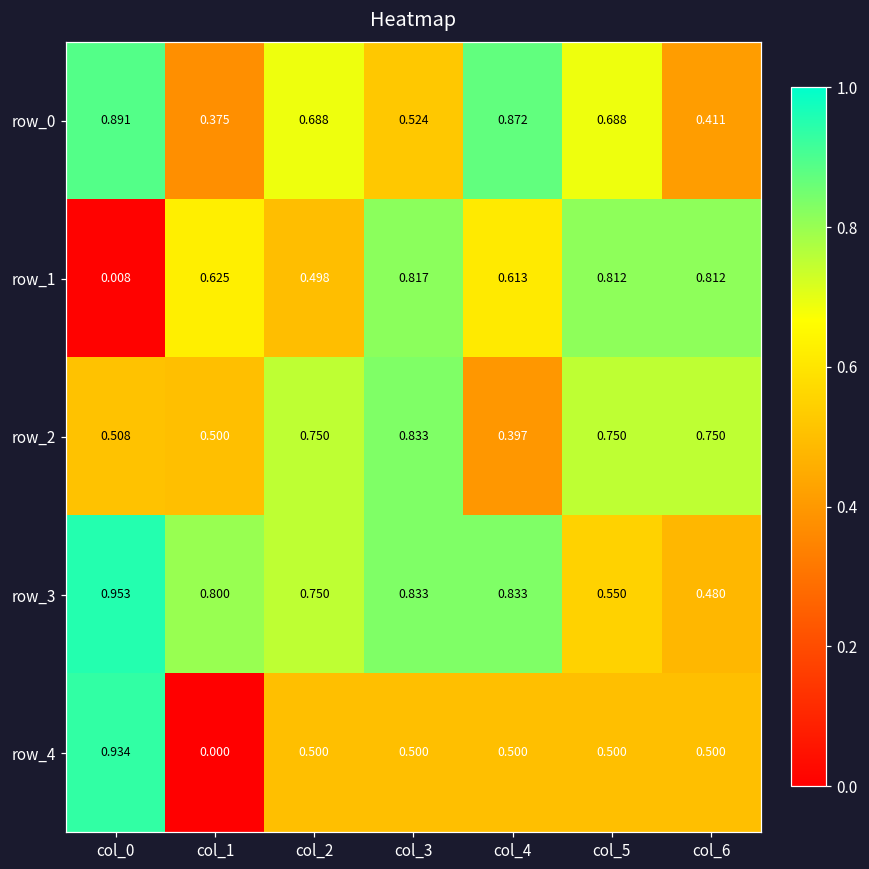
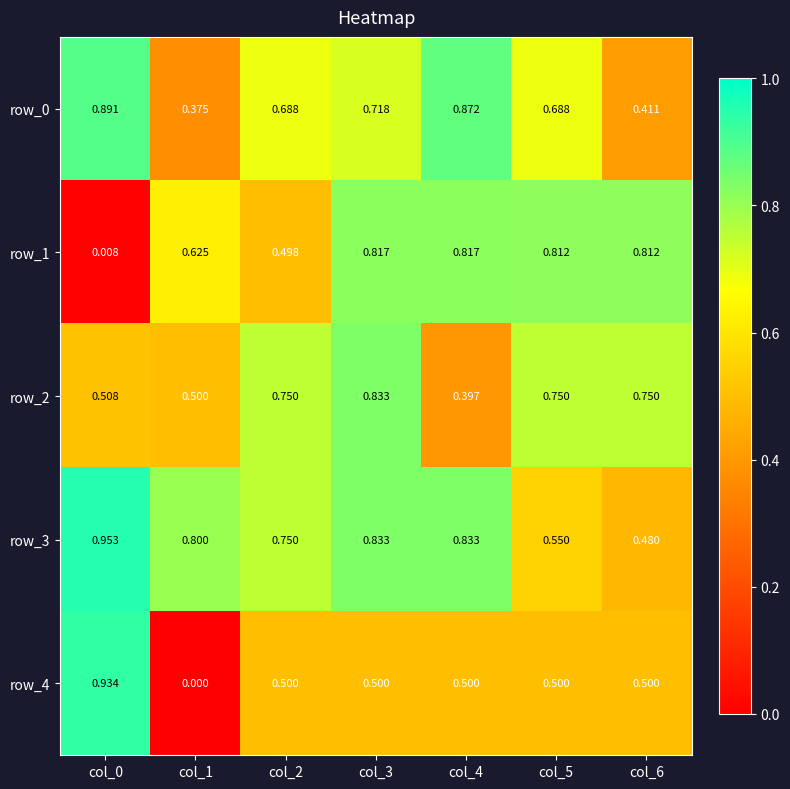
  {
    "row_0": {
      "col_0": 0.891,
      "col_1": 0.375,
      "col_2": 0.688,
-     "col_3": 0.524,
+     "col_3": 0.718,
      "col_4": 0.872,
      "col_5": 0.688,
      "col_6": 0.411
    },
    "row_1": {
      "col_0": 0.008,
      "col_1": 0.625,
      "col_2": 0.498,
      "col_3": 0.817,
-     "col_4": 0.613,
+     "col_4": 0.817,
      "col_5": 0.812,
      "col_6": 0.812
    },
    "row_2": {
      "col_0": 0.508,
      "col_1": 0.500,
      "col_2": 0.750,
      "col_3": 0.833,
      "col_4": 0.397,
      "col_5": 0.750,
      "col_6": 0.750
    },
    "row_3": {
      "col_0": 0.953,
      "col_1": 0.800,
      "col_2": 0.750,
      "col_3": 0.833,
      "col_4": 0.833,
      "col_5": 0.550,
      "col_6": 0.480
    },
    "row_4": {
      "col_0": 0.934,
      "col_1": 0.000,
      "col_2": 0.500,
      "col_3": 0.500,
      "col_4": 0.500,
      "col_5": 0.500,
      "col_6": 0.500
    }
  }
